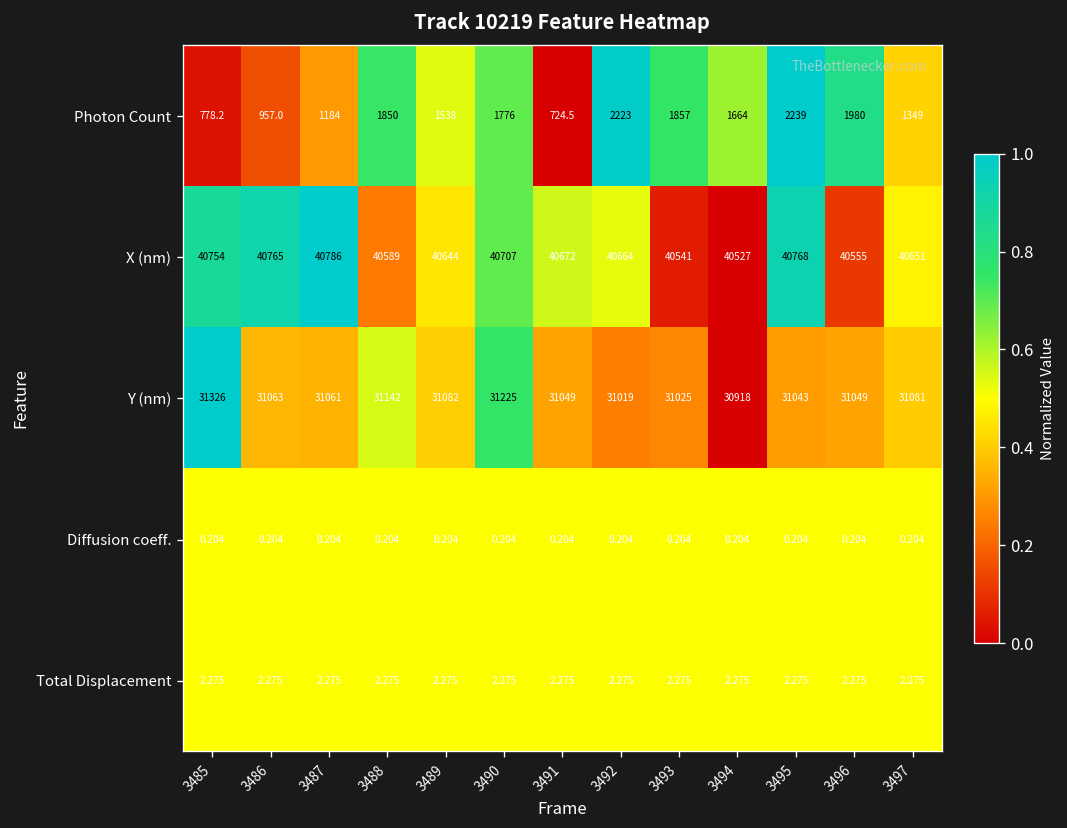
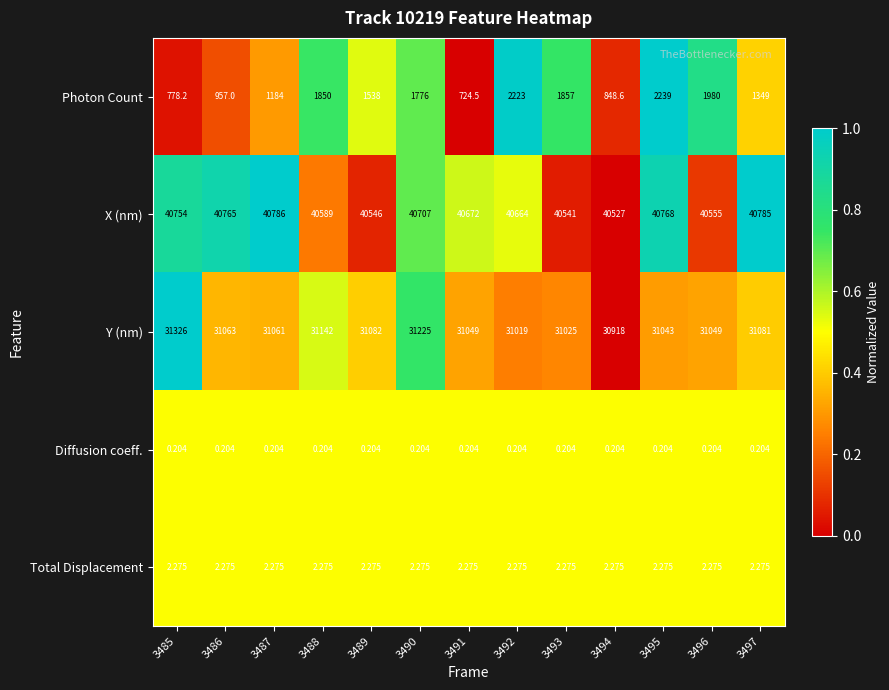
  {
    "Photon Count": {
      "3485": 778.2,
      "3486": 957.0,
      "3487": 1184,
      "3488": 1850,
      "3489": 1538,
      "3490": 1776,
      "3491": 724.5,
      "3492": 2223,
      "3493": 1857,
-     "3494": 1664,
+     "3494": 848.6,
      "3495": 2239,
      "3497": 1349
    },
    "X (nm)": {
      "3485": 40754,
      "3486": 40765,
      "3487": 40786,
      "3488": 40589,
-     "3489": 40644,
+     "3489": 40546,
      "3490": 40707,
      "3491": 40672,
      "3492": 40664,
      "3493": 40541,
      "3494": 40527,
      "3495": 40768,
      "3496": 40555,
-     "3497": 40651
+     "3497": 40785
    },
    "Y (nm)": {
      "3485": 31326,
      "3486": 31063,
      "3487": 31061,
      "3488": 31142,
      "3489": 31082,
      "3490": 31225,
      "3491": 31049,
      "3492": 31019,
      "3493": 31025,
      "3494": 30918,
      "3495": 31043,
      "3496": 31049,
      "3497": 31081
    },
    "Diffusion coeff.": {
      "3485": 0.204,
      "3486": 0.204,
      "3487": 0.204,
      "3488": 0.204,
      "3489": 0.204,
      "3490": 0.204,
      "3491": 0.204,
      "3492": 0.204,
      "3493": 0.204,
      "3494": 0.204,
      "3495": 0.204,
      "3496": 0.204,
      "3497": 0.204
    },
    "Total Displacement": {
      "3485": 2.275,
      "3486": 2.275,
      "3487": 2.275,
      "3488": 2.275,
      "3489": 2.275,
      "3490": 2.275,
      "3491": 2.275,
      "3492": 2.275,
      "3493": 2.275,
      "3494": 2.275,
      "3495": 2.275,
      "3496": 2.275,
      "3497": 2.275
    }
  }
